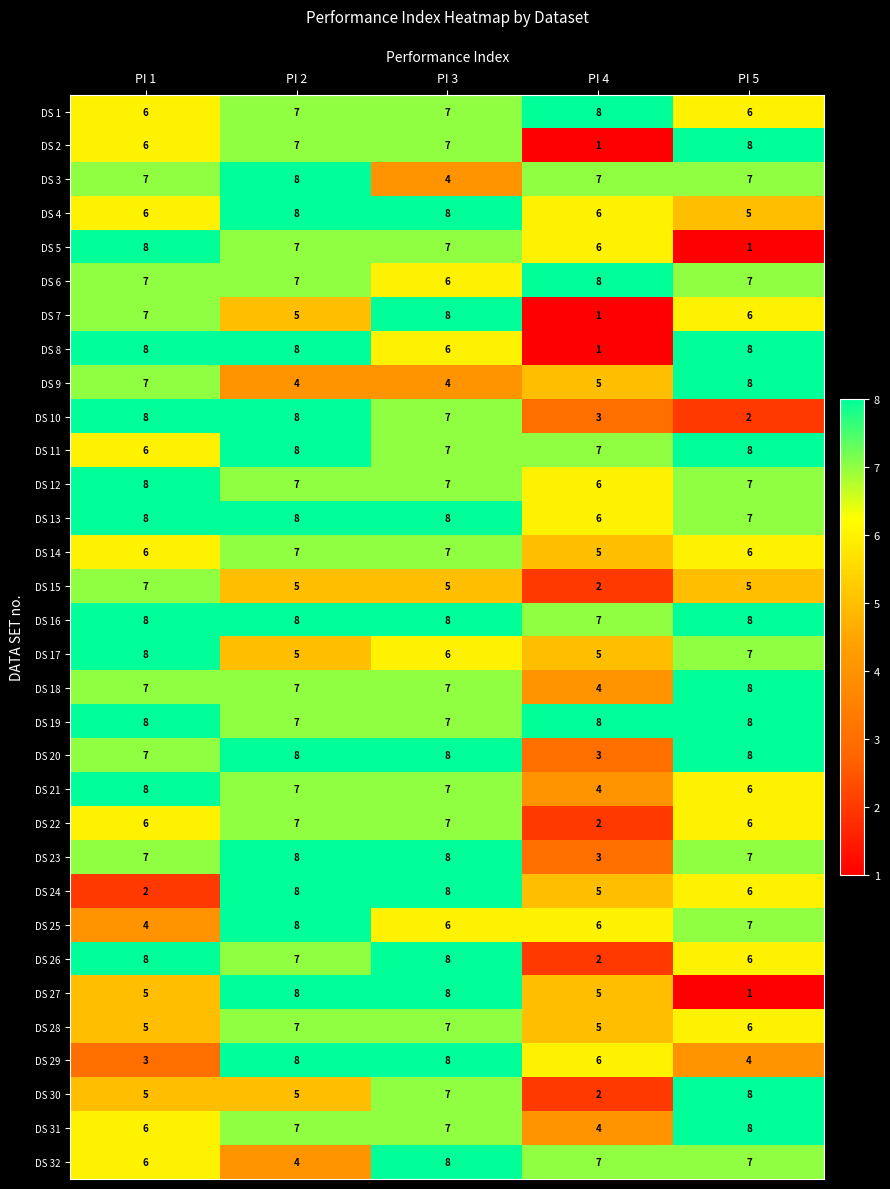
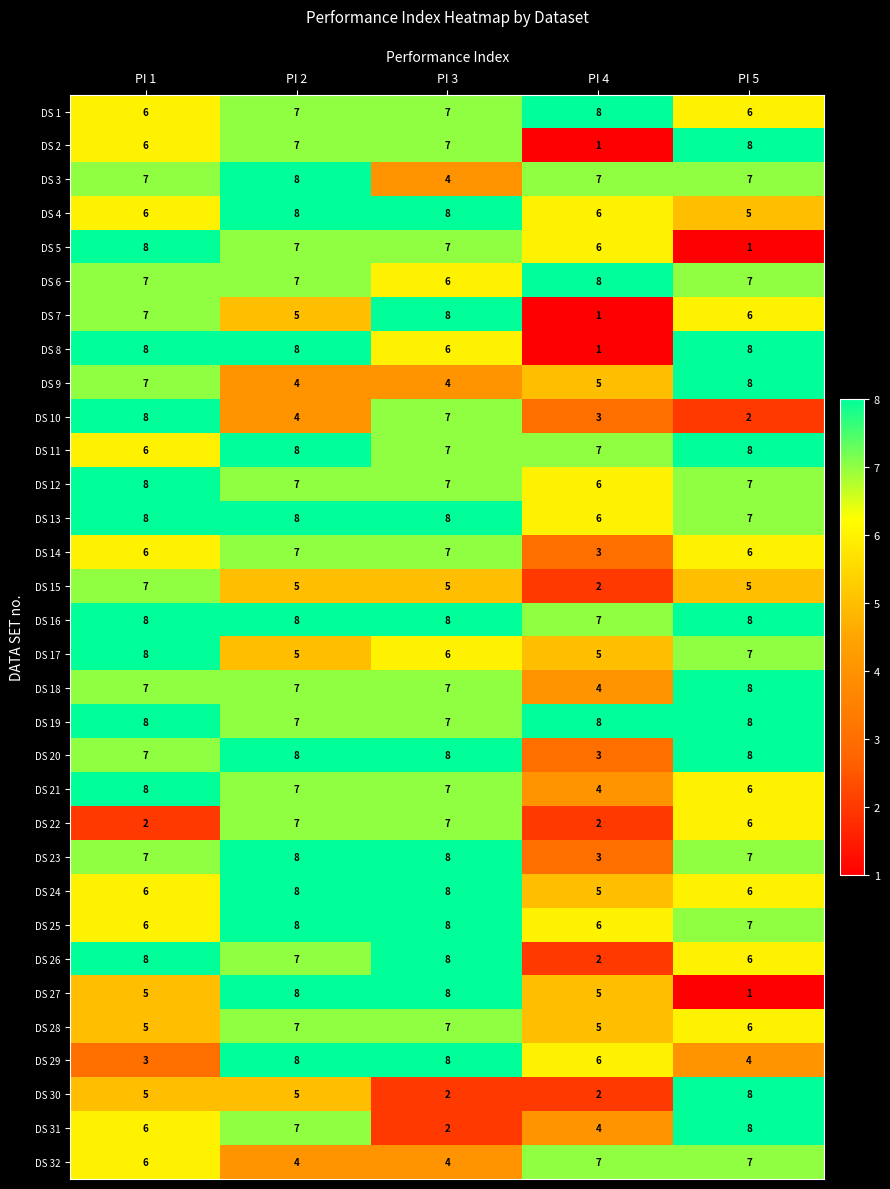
  {
    "DS 1": {
      "PI 1": 6,
      "PI 2": 7,
      "PI 3": 7,
      "PI 4": 8,
      "PI 5": 6
    },
    "DS 2": {
      "PI 1": 6,
      "PI 2": 7,
      "PI 3": 7,
      "PI 4": 1,
      "PI 5": 8
    },
    "DS 3": {
      "PI 1": 7,
      "PI 2": 8,
      "PI 3": 4,
      "PI 4": 7,
      "PI 5": 7
    },
    "DS 4": {
      "PI 1": 6,
      "PI 2": 8,
      "PI 3": 8,
      "PI 4": 6,
      "PI 5": 5
    },
    "DS 5": {
      "PI 1": 8,
      "PI 2": 7,
      "PI 3": 7,
      "PI 4": 6,
      "PI 5": 1
    },
    "DS 6": {
      "PI 1": 7,
      "PI 2": 7,
      "PI 3": 6,
      "PI 4": 8,
      "PI 5": 7
    },
    "DS 7": {
      "PI 1": 7,
      "PI 2": 5,
      "PI 3": 8,
      "PI 4": 1,
      "PI 5": 6
    },
    "DS 8": {
      "PI 1": 8,
      "PI 2": 8,
      "PI 3": 6,
      "PI 4": 1,
      "PI 5": 8
    },
    "DS 9": {
      "PI 1": 7,
      "PI 2": 4,
      "PI 3": 4,
      "PI 4": 5,
      "PI 5": 8
    },
    "DS 10": {
      "PI 1": 8,
-     "PI 2": 8,
+     "PI 2": 4,
      "PI 3": 7,
      "PI 4": 3,
      "PI 5": 2
    },
    "DS 11": {
      "PI 1": 6,
      "PI 2": 8,
      "PI 3": 7,
      "PI 4": 7,
      "PI 5": 8
    },
    "DS 12": {
      "PI 1": 8,
      "PI 2": 7,
      "PI 3": 7,
      "PI 4": 6,
      "PI 5": 7
    },
    "DS 13": {
      "PI 1": 8,
      "PI 2": 8,
      "PI 3": 8,
      "PI 4": 6,
      "PI 5": 7
    },
    "DS 14": {
      "PI 1": 6,
      "PI 2": 7,
      "PI 3": 7,
-     "PI 4": 5,
+     "PI 4": 3,
      "PI 5": 6
    },
    "DS 15": {
      "PI 1": 7,
      "PI 2": 5,
      "PI 3": 5,
      "PI 4": 2,
      "PI 5": 5
    },
    "DS 16": {
      "PI 1": 8,
      "PI 2": 8,
      "PI 3": 8,
      "PI 4": 7,
      "PI 5": 8
    },
    "DS 17": {
      "PI 1": 8,
      "PI 2": 5,
      "PI 3": 6,
      "PI 4": 5,
      "PI 5": 7
    },
    "DS 18": {
      "PI 1": 7,
      "PI 2": 7,
      "PI 3": 7,
      "PI 4": 4,
      "PI 5": 8
    },
    "DS 19": {
      "PI 1": 8,
      "PI 2": 7,
      "PI 3": 7,
      "PI 4": 8,
      "PI 5": 8
    },
    "DS 20": {
      "PI 1": 7,
      "PI 2": 8,
      "PI 3": 8,
      "PI 4": 3,
      "PI 5": 8
    },
    "DS 21": {
      "PI 1": 8,
      "PI 2": 7,
      "PI 3": 7,
      "PI 4": 4,
      "PI 5": 6
    },
    "DS 22": {
-     "PI 1": 6,
+     "PI 1": 2,
      "PI 2": 7,
      "PI 3": 7,
      "PI 4": 2,
      "PI 5": 6
    },
    "DS 23": {
      "PI 1": 7,
      "PI 2": 8,
      "PI 3": 8,
      "PI 4": 3,
      "PI 5": 7
    },
    "DS 24": {
-     "PI 1": 2,
+     "PI 1": 6,
      "PI 2": 8,
      "PI 3": 8,
      "PI 4": 5,
      "PI 5": 6
    },
    "DS 25": {
-     "PI 1": 4,
+     "PI 1": 6,
      "PI 2": 8,
-     "PI 3": 6,
+     "PI 3": 8,
      "PI 4": 6,
      "PI 5": 7
    },
    "DS 26": {
      "PI 1": 8,
      "PI 2": 7,
      "PI 3": 8,
      "PI 4": 2,
      "PI 5": 6
    },
    "DS 27": {
      "PI 1": 5,
      "PI 2": 8,
      "PI 3": 8,
      "PI 4": 5,
      "PI 5": 1
    },
    "DS 28": {
      "PI 1": 5,
      "PI 2": 7,
      "PI 3": 7,
      "PI 4": 5,
      "PI 5": 6
    },
    "DS 29": {
      "PI 1": 3,
      "PI 2": 8,
      "PI 3": 8,
      "PI 4": 6,
      "PI 5": 4
    },
    "DS 30": {
      "PI 1": 5,
      "PI 2": 5,
-     "PI 3": 7,
+     "PI 3": 2,
      "PI 4": 2,
      "PI 5": 8
    },
    "DS 31": {
      "PI 1": 6,
      "PI 2": 7,
-     "PI 3": 7,
+     "PI 3": 2,
      "PI 4": 4,
      "PI 5": 8
    },
    "DS 32": {
      "PI 1": 6,
      "PI 2": 4,
-     "PI 3": 8,
+     "PI 3": 4,
      "PI 4": 7,
      "PI 5": 7
    }
  }
